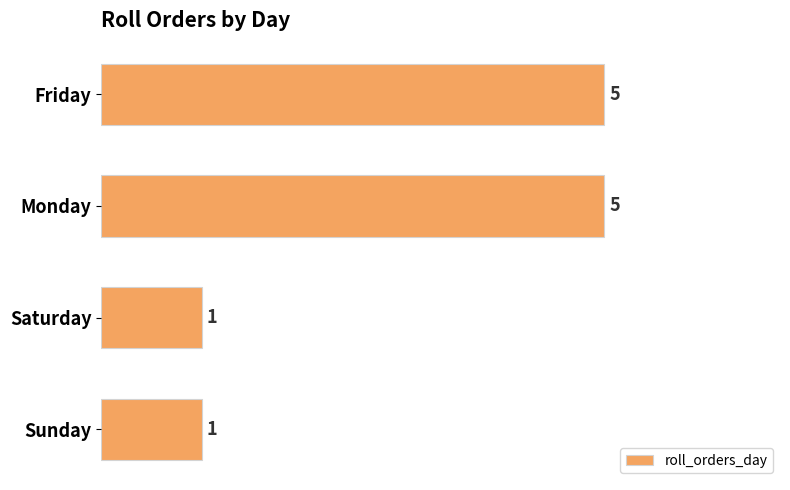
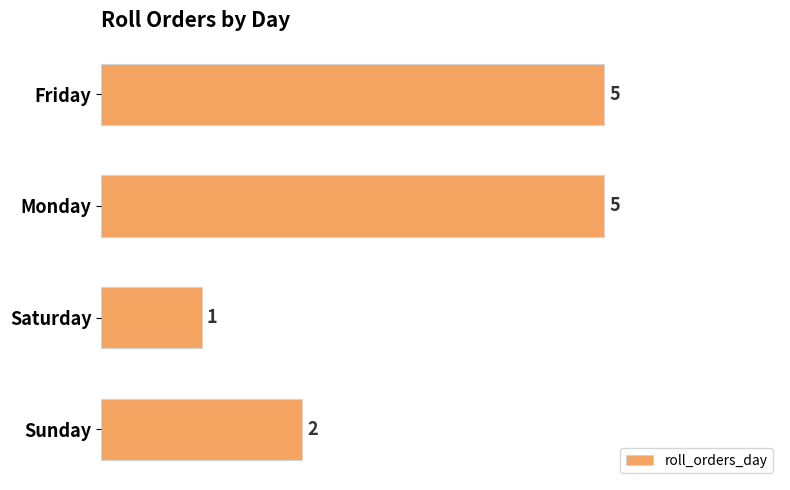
  {
    "Friday": 5,
    "Monday": 5,
    "Saturday": 1,
-   "Sunday": 1
+   "Sunday": 2
  }
